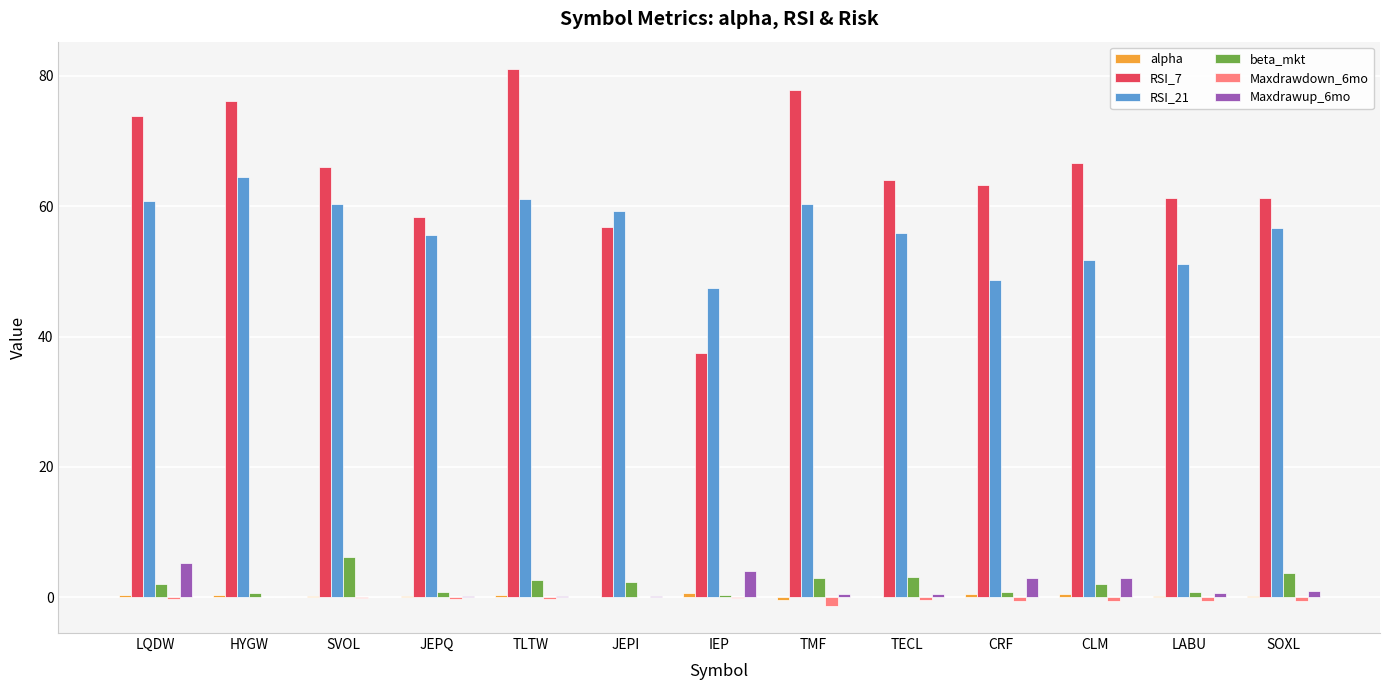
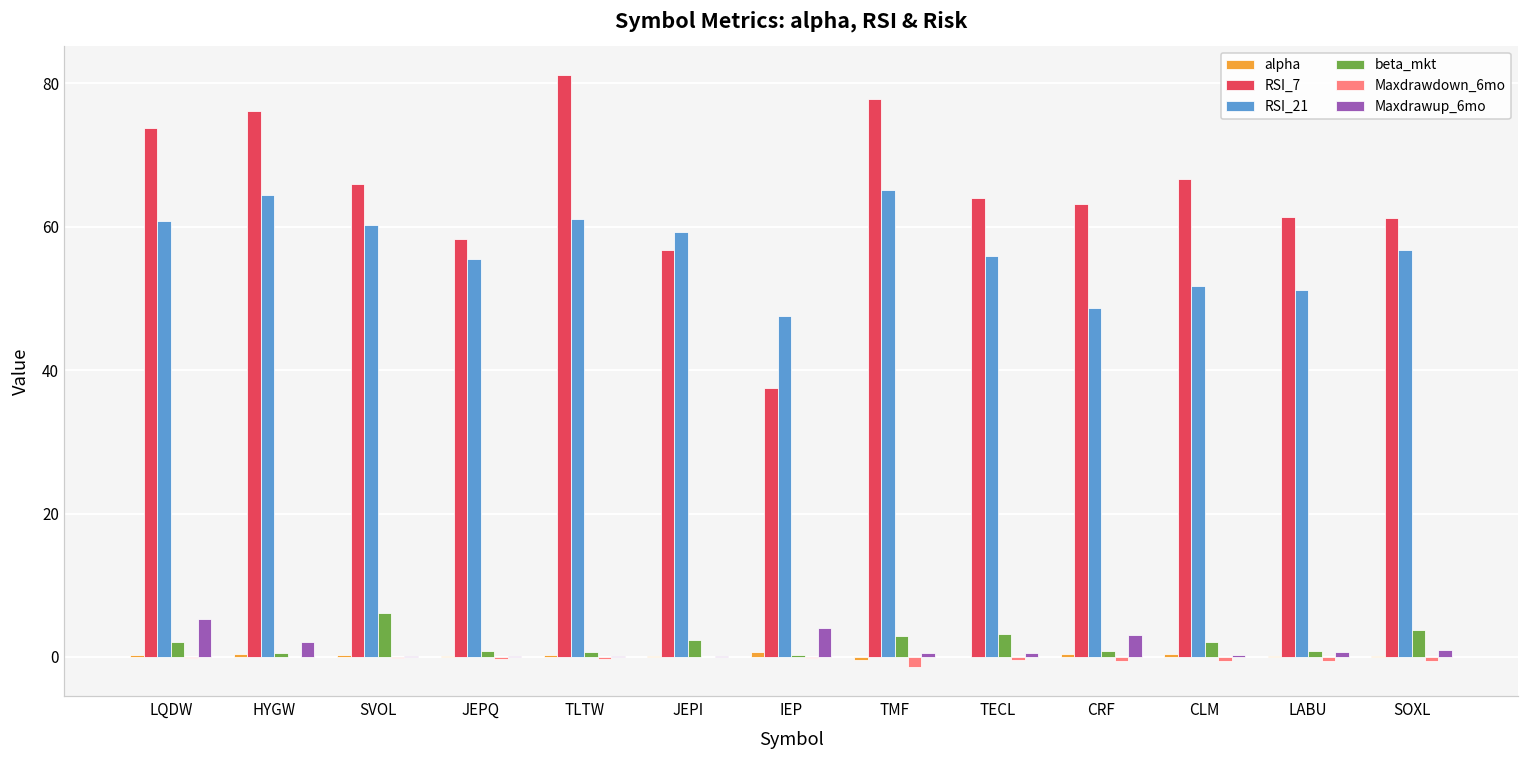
  {
    "alpha": {
      "IEP": 1,
      "CRF": 0,
      "CLM": 0
    },
    "RSI_7": {
      "LQDW": 74,
      "HYGW": 76,
      "SVOL": 66,
      "JEPQ": 58,
      "TLTW": 81,
      "JEPI": 57,
      "IEP": 38,
      "TMF": 78,
      "TECL": 64,
      "CRF": 63,
      "CLM": 67,
      "LABU": 61,
      "SOXL": 61
    },
    "RSI_21": {
      "LQDW": 61,
      "HYGW": 65,
      "SVOL": 60,
      "JEPQ": 56,
      "TLTW": 61,
      "JEPI": 59,
      "IEP": 48,
-     "TMF": 60,
+     "TMF": 65,
      "TECL": 56,
      "CRF": 49,
      "CLM": 52,
      "LABU": 51,
      "SOXL": 57
    },
    "beta_mkt": {
      "LQDW": 2,
      "HYGW": 1,
      "SVOL": 6,
      "JEPQ": 1,
-     "TLTW": 3,
+     "TLTW": 1,
      "JEPI": 2,
      "TMF": 3,
      "TECL": 3,
      "CRF": 1,
      "CLM": 2,
      "LABU": 1,
      "SOXL": 4
    },
    "Maxdrawdown_6mo": {
      "TMF": -1,
      "TECL": 0,
      "CRF": -1,
      "CLM": -1,
      "LABU": -1,
      "SOXL": -1
    },
    "Maxdrawup_6mo": {
      "LQDW": 5,
-     "HYGW": 0,
+     "HYGW": 2,
      "IEP": 4,
      "TMF": 0,
      "TECL": 0,
      "CRF": 3,
-     "CLM": 3,
+     "CLM": 0,
      "LABU": 1,
      "SOXL": 1
    }
  }
